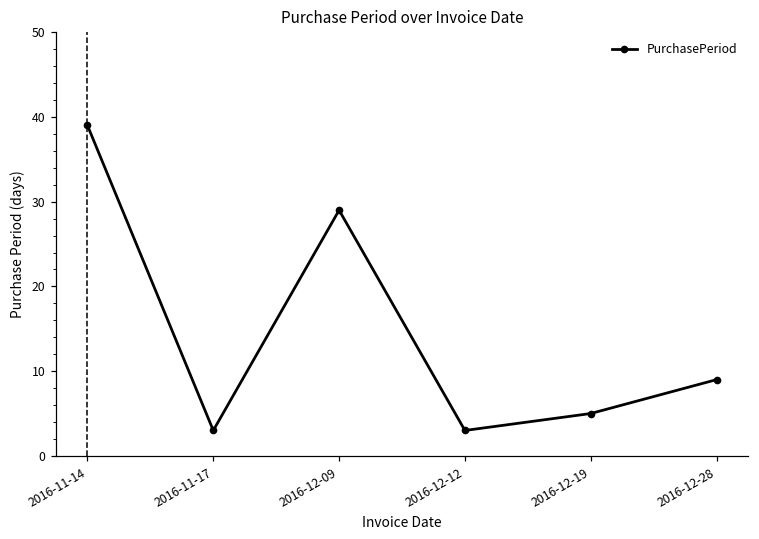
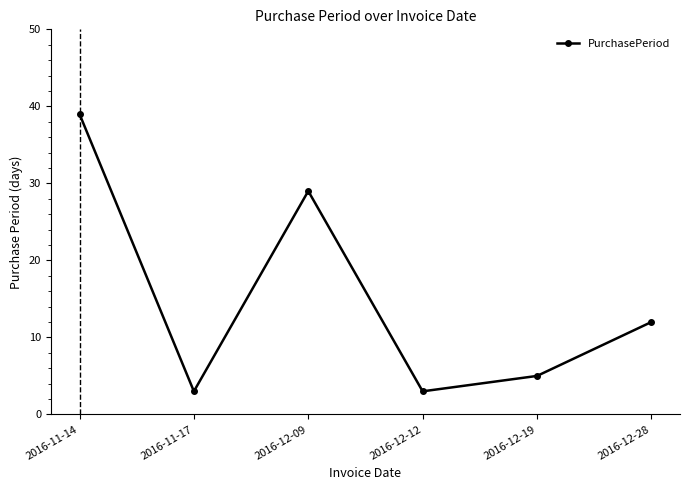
  {
    "2016-11-14": 39,
    "2016-11-17": 3,
    "2016-12-09": 29,
    "2016-12-12": 3,
    "2016-12-19": 5,
-   "2016-12-28": 9
+   "2016-12-28": 12
  }
